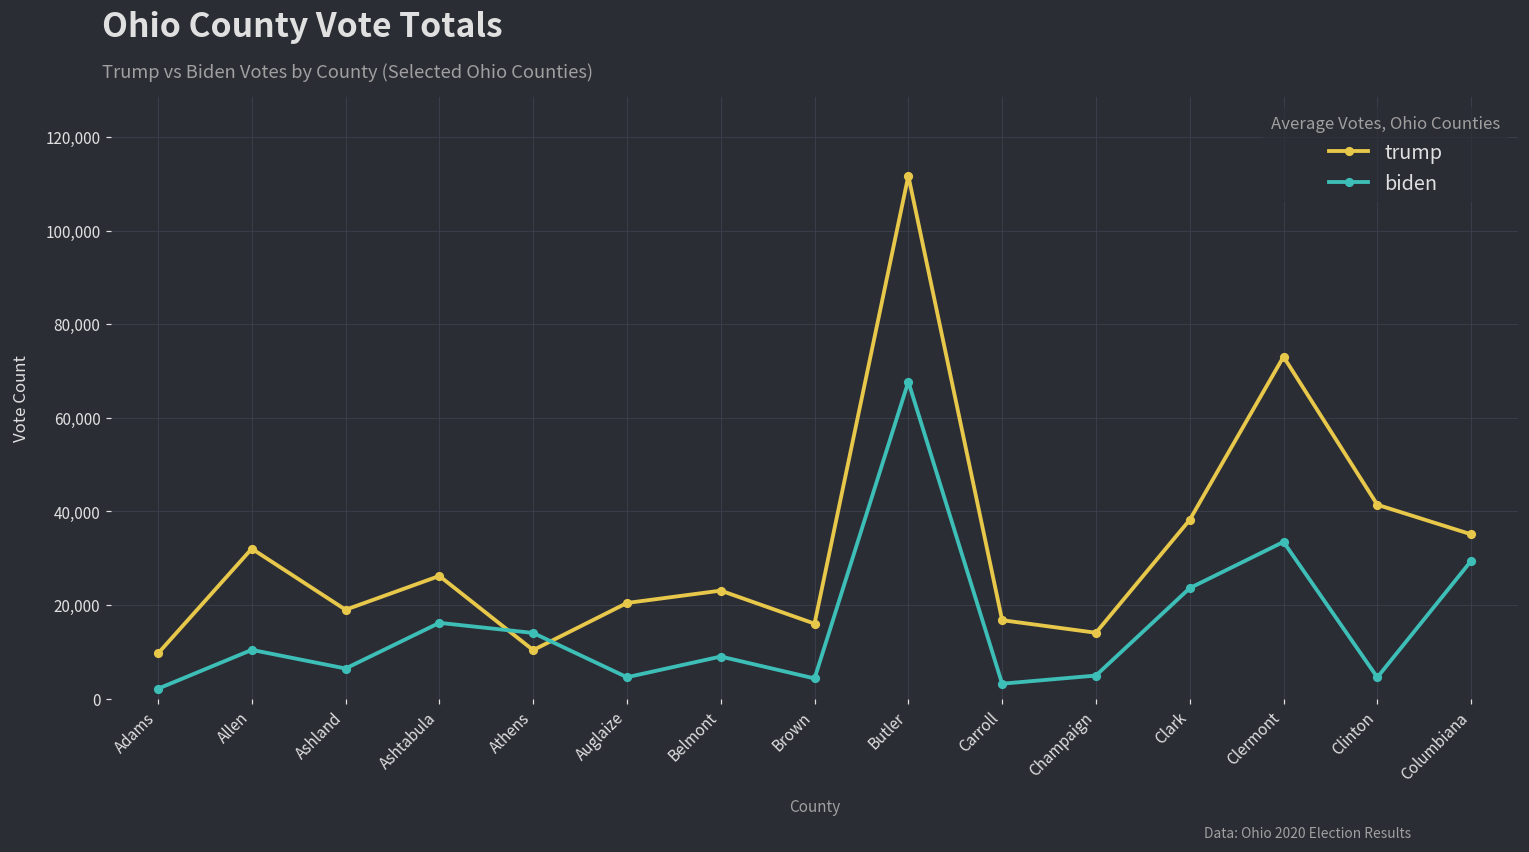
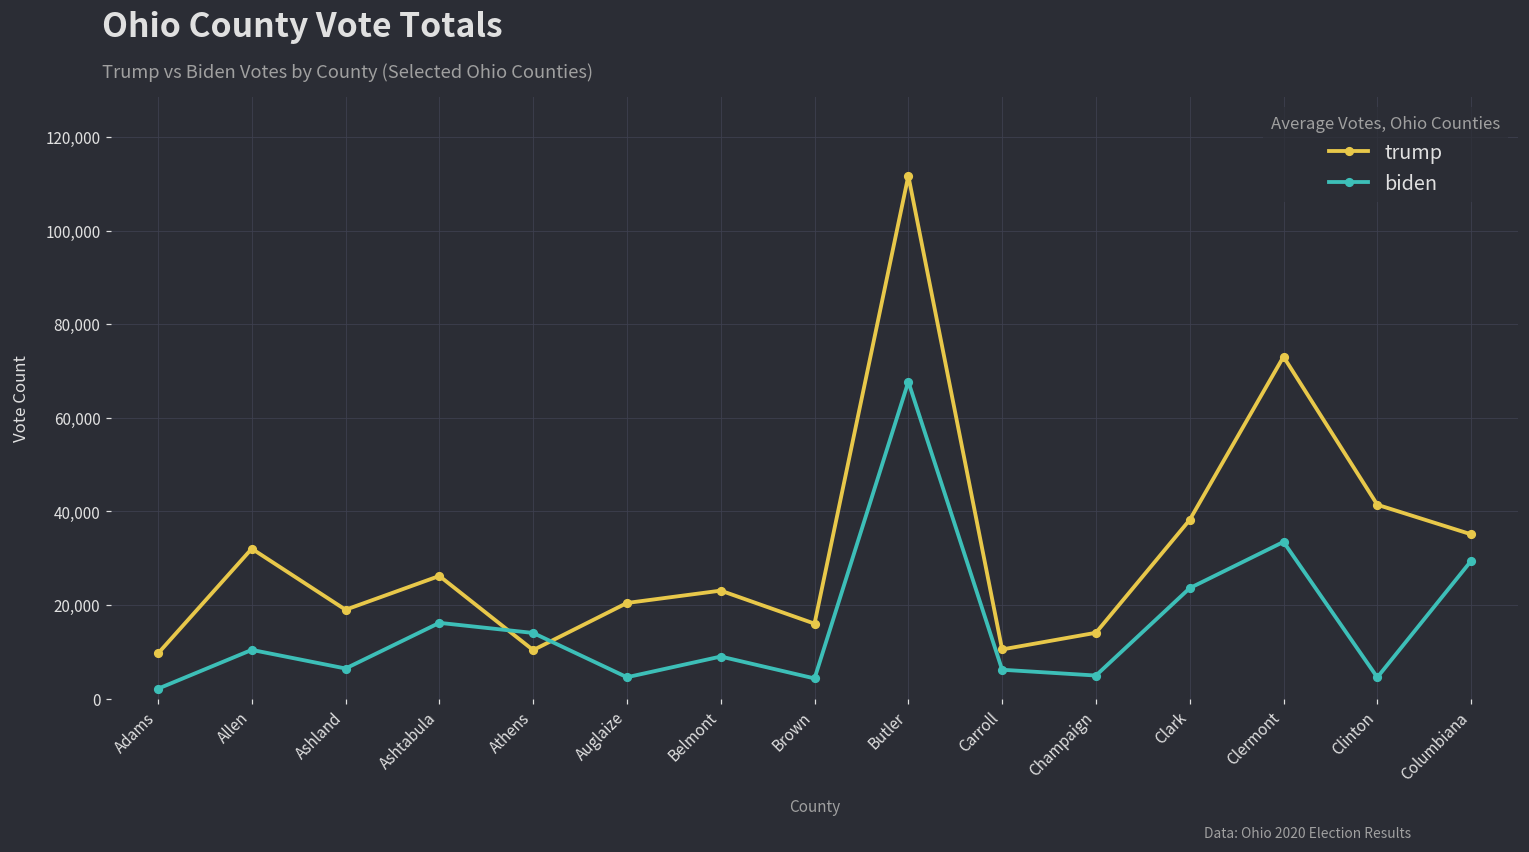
  {
    "trump": {
      "Adams": "10,000",
      "Allen": "32,000",
      "Ashland": "19,000",
      "Ashtabula": "26,000",
      "Athens": "10,000",
      "Auglaize": "20,000",
      "Belmont": "23,000",
      "Brown": "16,000",
      "Butler": "112,000",
-     "Carroll": "17,000",
+     "Carroll": "11,000",
      "Champaign": "14,000",
      "Clark": "38,000",
      "Clermont": "73,000",
      "Clinton": "41,000",
      "Columbiana": "35,000"
    },
    "biden": {
      "Adams": "2,000",
      "Allen": "10,000",
      "Ashland": "6,000",
      "Ashtabula": "16,000",
      "Athens": "14,000",
      "Auglaize": "5,000",
      "Belmont": "9,000",
      "Brown": "4,000",
      "Butler": "68,000",
-     "Carroll": "3,000",
+     "Carroll": "6,000",
      "Champaign": "5,000",
      "Clark": "24,000",
      "Clermont": "34,000",
      "Clinton": "5,000",
      "Columbiana": "29,000"
    }
  }
